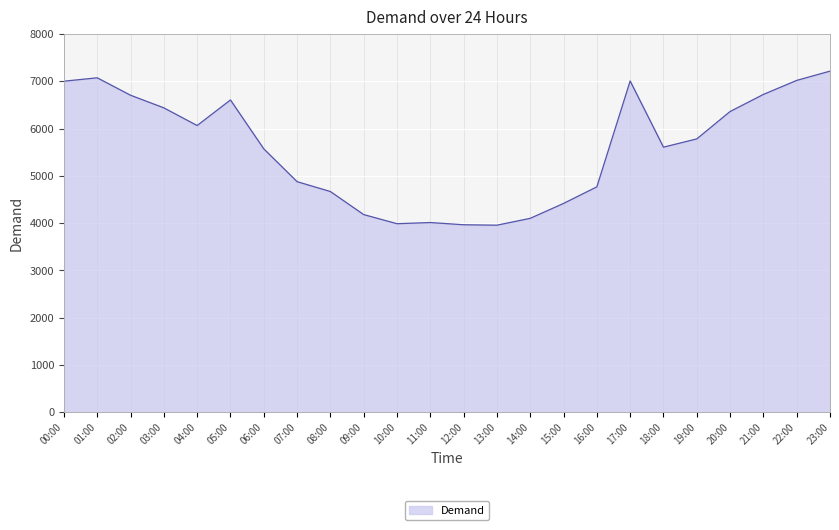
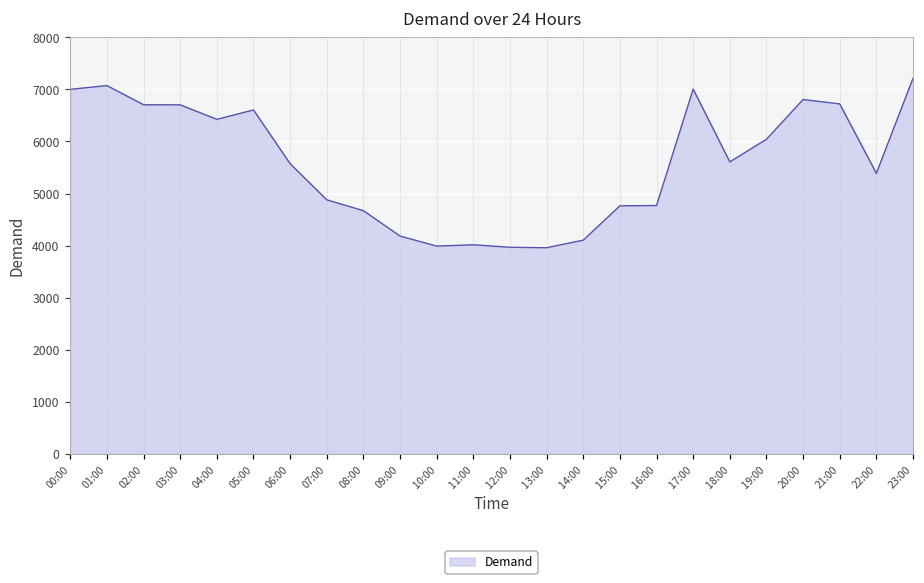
  {
    "00:00": 7000,
    "01:00": 7100,
    "02:00": 6700,
-   "03:00": 6400,
-   "04:00": 6100,
+   "03:00": 6700,
+   "04:00": 6400,
    "05:00": 6600,
    "06:00": 5600,
    "07:00": 4900,
    "08:00": 4700,
    "09:00": 4200,
    "10:00": 4000,
    "11:00": 4000,
    "12:00": 4000,
    "13:00": 4000,
    "14:00": 4100,
-   "15:00": 4400,
+   "15:00": 4800,
    "16:00": 4800,
    "17:00": 7000,
    "18:00": 5600,
-   "19:00": 5800,
-   "20:00": 6400,
+   "19:00": 6000,
+   "20:00": 6800,
    "21:00": 6700,
-   "22:00": 7000,
+   "22:00": 5400,
    "23:00": 7200
  }
